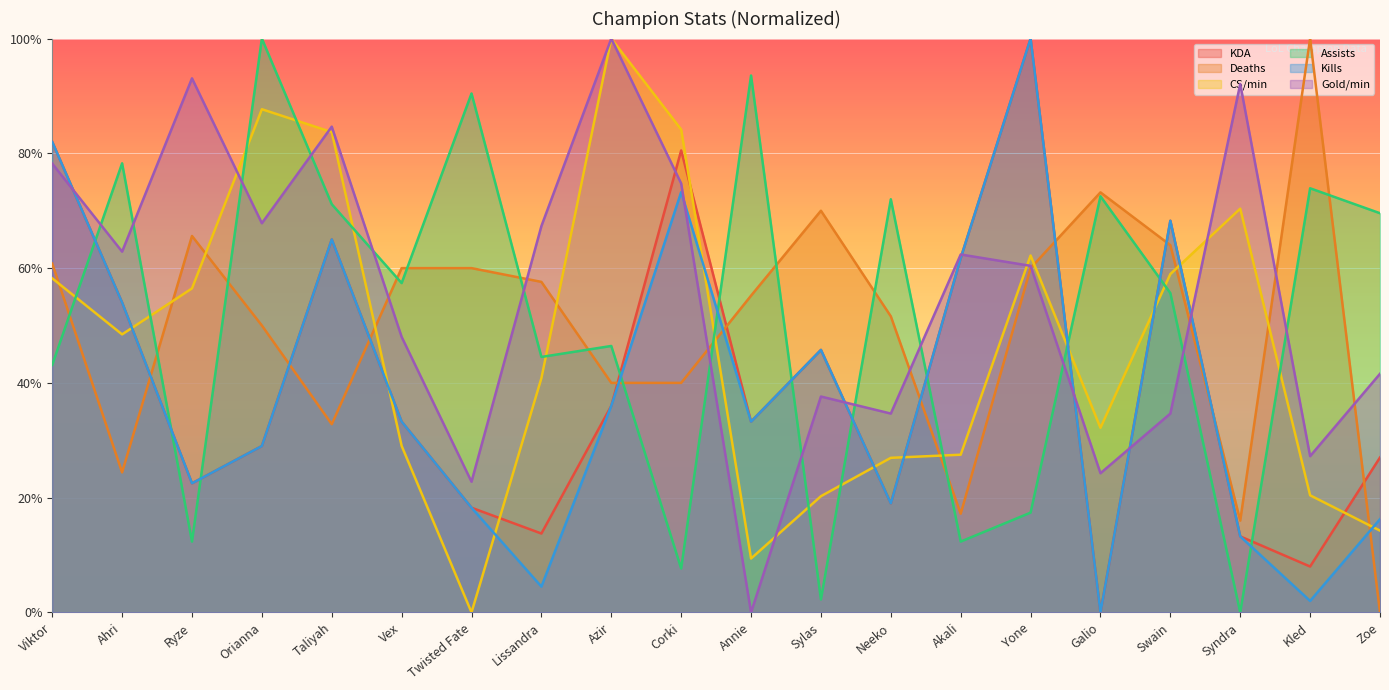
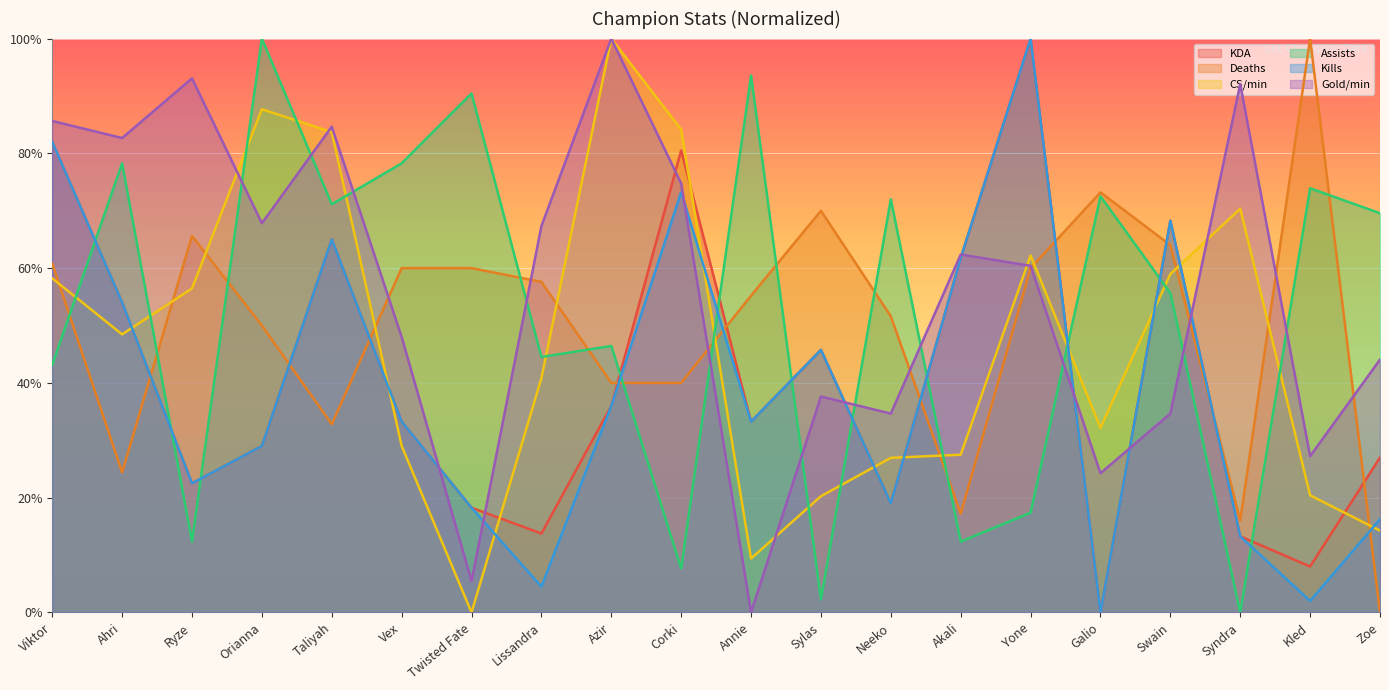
  {
    "Assists": {
      "Viktor": "43%",
      "Ahri": "78%",
      "Ryze": "12%",
      "Orianna": "100%",
      "Taliyah": "71%",
-     "Vex": "57%",
+     "Vex": "78%",
      "Twisted Fate": "90%",
      "Lissandra": "45%",
      "Azir": "46%",
      "Corki": "8%",
      "Annie": "94%",
      "Sylas": "2%",
      "Neeko": "72%",
      "Akali": "12%",
      "Yone": "17%",
      "Galio": "73%",
      "Swain": "56%",
      "Syndra": "0%",
      "Kled": "74%",
      "Zoe": "70%"
    },
    "Kills": {
      "Lissandra": "5%",
      "Corki": "73%",
      "Kled": "2%",
      "Zoe": "16%"
    },
    "Gold/min": {
-     "Viktor": "78%",
-     "Ahri": "63%",
+     "Viktor": "86%",
+     "Ahri": "83%",
      "Ryze": "93%",
      "Orianna": "68%",
      "Taliyah": "85%",
      "Vex": "48%",
-     "Twisted Fate": "23%",
+     "Twisted Fate": "5%",
      "Lissandra": "67%",
      "Corki": "75%",
      "Annie": "0%",
      "Sylas": "38%",
      "Neeko": "35%",
      "Akali": "62%",
      "Galio": "24%",
      "Swain": "35%",
      "Kled": "27%",
-     "Zoe": "42%"
+     "Zoe": "44%"
    }
  }
